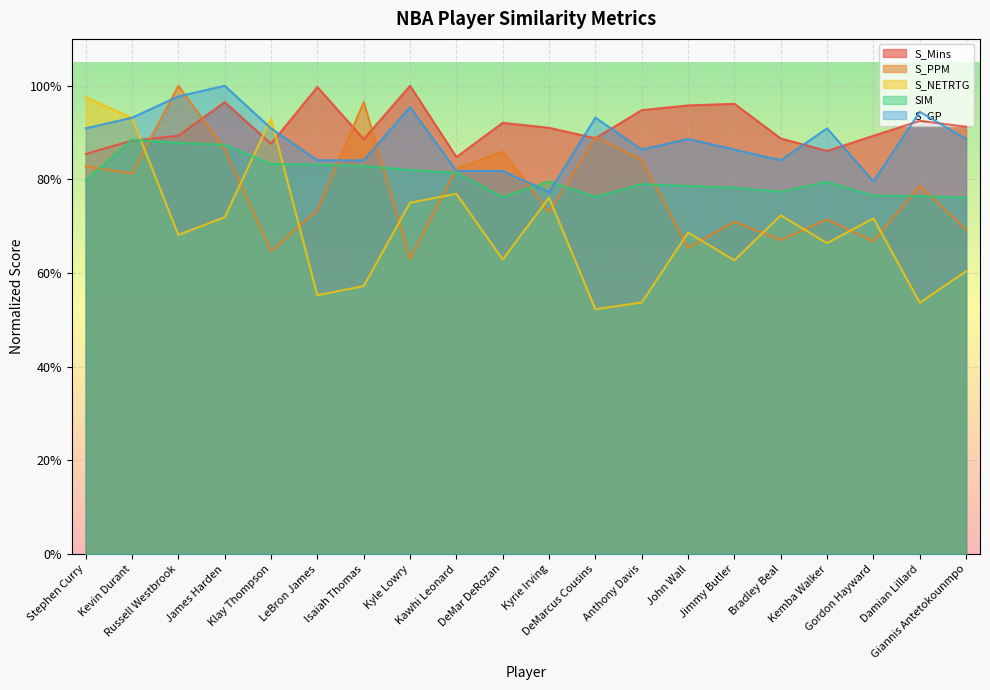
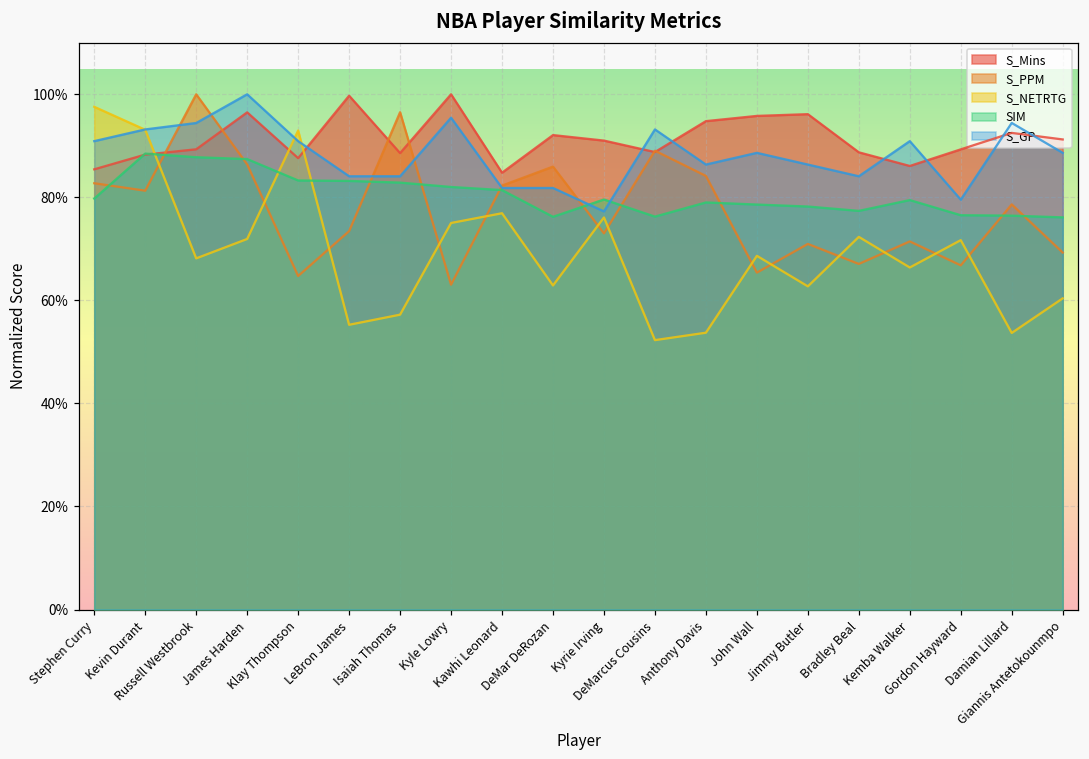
  {
    "S_NETRTG": {
      "Stephen Curry": "98%",
      "Russell Westbrook": "68%",
      "James Harden": "72%",
      "Klay Thompson": "93%",
      "LeBron James": "55%",
      "Isaiah Thomas": "57%",
      "Kyle Lowry": "75%",
      "Kawhi Leonard": "77%",
      "DeMar DeRozan": "63%",
      "Kyrie Irving": "76%",
      "DeMarcus Cousins": "52%",
      "Anthony Davis": "54%",
      "John Wall": "69%",
      "Jimmy Butler": "63%",
      "Bradley Beal": "72%",
      "Kemba Walker": "66%",
      "Gordon Hayward": "72%",
      "Damian Lillard": "54%",
      "Giannis Antetokounmpo": "60%"
    },
    "SIM": {
      "Stephen Curry": "80%",
      "Russell Westbrook": "88%",
      "James Harden": "87%",
      "Klay Thompson": "83%",
      "LeBron James": "83%",
      "Isaiah Thomas": "83%",
      "Kyle Lowry": "82%",
      "DeMar DeRozan": "76%",
      "Kyrie Irving": "80%",
      "DeMarcus Cousins": "76%",
      "Anthony Davis": "79%",
      "John Wall": "79%",
      "Jimmy Butler": "78%",
      "Bradley Beal": "77%",
      "Kemba Walker": "79%",
      "Gordon Hayward": "77%",
      "Damian Lillard": "76%",
      "Giannis Antetokounmpo": "76%"
    },
    "S_GP": {
      "Stephen Curry": "91%",
-     "Russell Westbrook": "98%",
+     "Russell Westbrook": "94%",
      "James Harden": "100%",
      "Klay Thompson": "91%",
      "LeBron James": "84%",
      "Isaiah Thomas": "84%",
      "Kyle Lowry": "95%",
      "DeMar DeRozan": "82%",
      "Kyrie Irving": "77%",
      "DeMarcus Cousins": "93%",
      "Anthony Davis": "86%",
      "John Wall": "89%",
      "Jimmy Butler": "86%",
      "Bradley Beal": "84%",
      "Kemba Walker": "91%",
      "Gordon Hayward": "80%",
      "Giannis Antetokounmpo": "89%"
    }
  }
